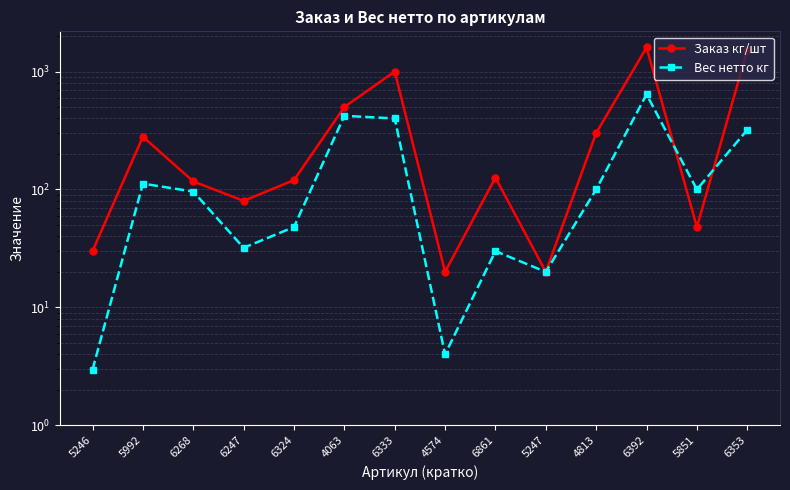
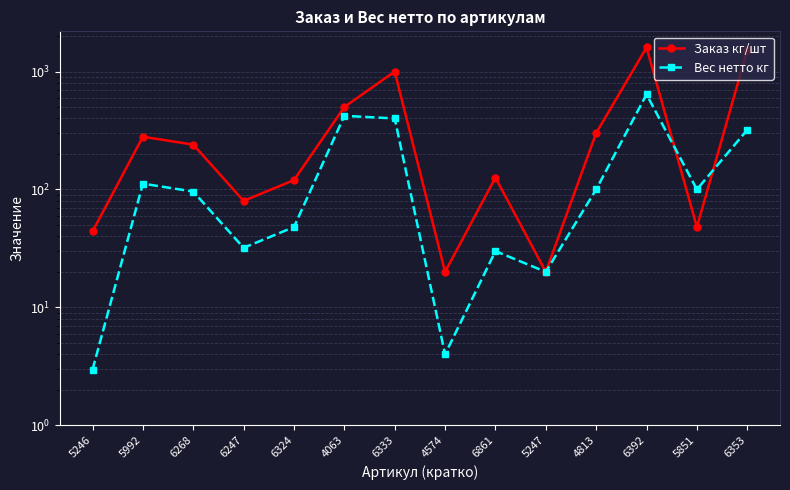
  {
    "Заказ кг/шт": {
-     "5246": 30,
+     "5246": 44,
      "5992": 280,
-     "6268": 120,
+     "6268": 240,
      "6247": 80,
      "6324": 120,
      "4063": 500,
      "6333": 1000,
      "4574": 20,
      "6861": 130,
      "4813": 300,
      "6392": 1600,
      "5851": 48
    },
    "Вес нетто кг": {
      "5246": 3,
      "5992": 110,
      "6268": 100,
      "6247": 32,
      "6324": 48,
      "4063": 420,
      "6333": 400,
      "4574": 4,
      "6861": 30,
      "4813": 100,
      "6392": 600,
      "5851": 100,
      "6353": 320
    }
  }
